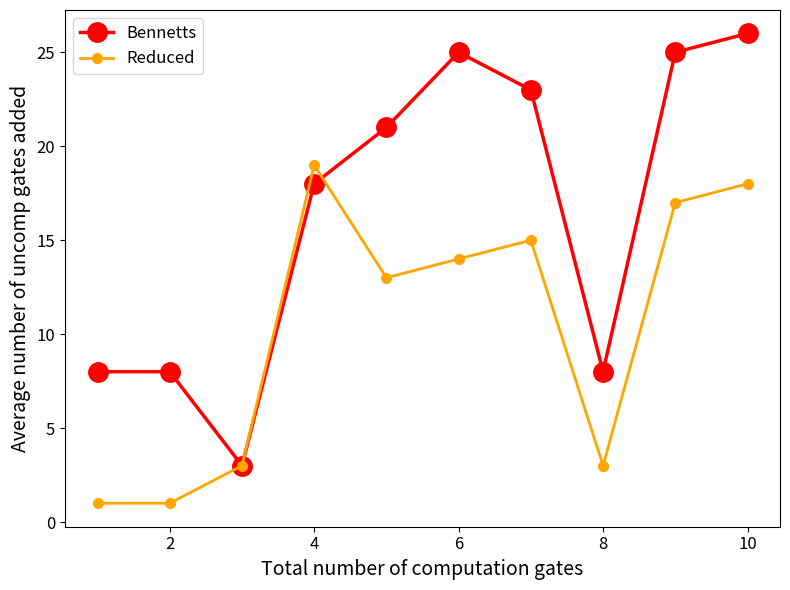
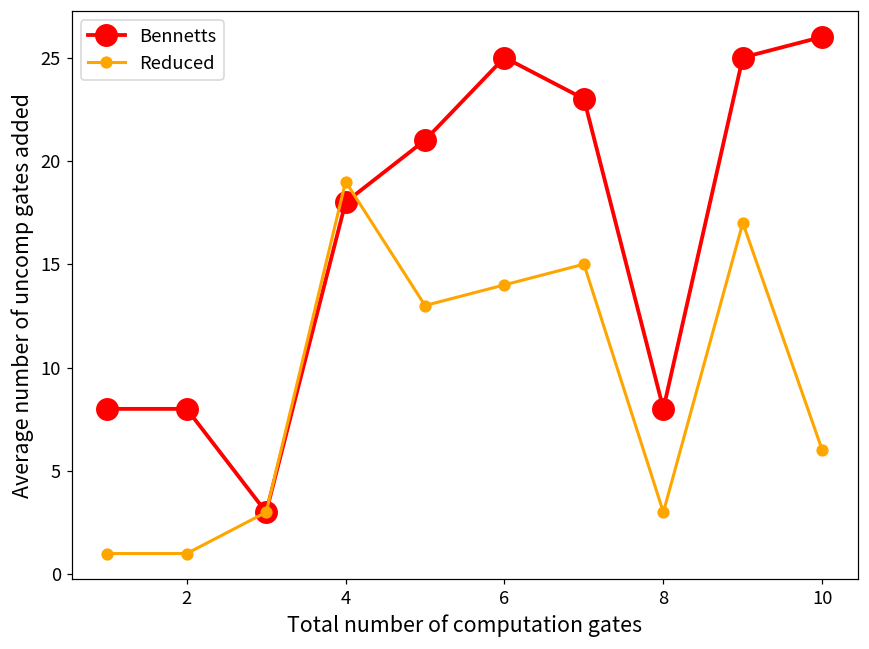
  {
    "Bennetts": {
      "2": 8,
      "4": 18,
      "6": 25,
      "8": 8,
      "10": 26
    },
    "Reduced": {
      "2": 1,
      "4": 19,
      "6": 14,
      "8": 3,
-     "10": 18
+     "10": 6
    }
  }
